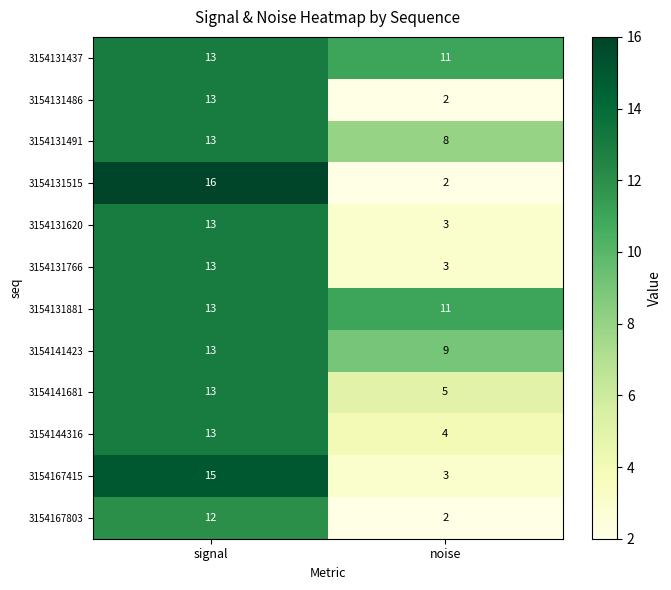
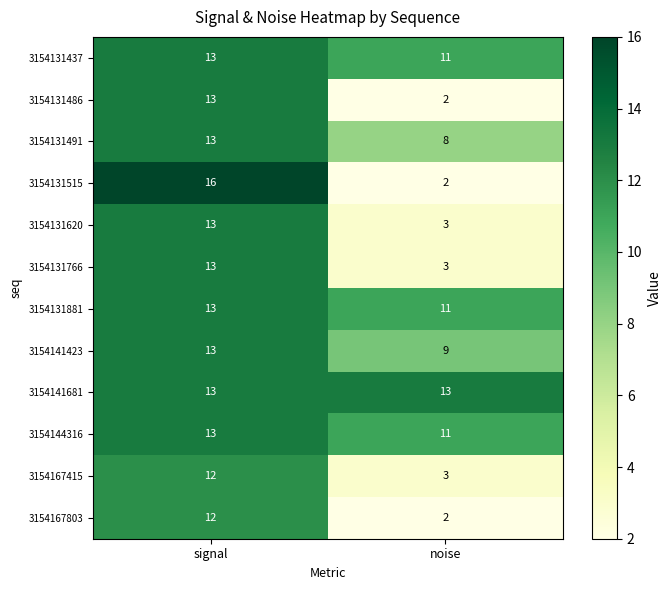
  {
    "3154131437": {
      "signal": 13,
      "noise": 11
    },
    "3154131486": {
      "signal": 13,
      "noise": 2
    },
    "3154131491": {
      "signal": 13,
      "noise": 8
    },
    "3154131515": {
      "signal": 16,
      "noise": 2
    },
    "3154131620": {
      "signal": 13,
      "noise": 3
    },
    "3154131766": {
      "signal": 13,
      "noise": 3
    },
    "3154131881": {
      "signal": 13,
      "noise": 11
    },
    "3154141423": {
      "signal": 13,
      "noise": 9
    },
    "3154141681": {
      "signal": 13,
-     "noise": 5
+     "noise": 13
    },
    "3154144316": {
      "signal": 13,
-     "noise": 4
+     "noise": 11
    },
    "3154167415": {
-     "signal": 15,
+     "signal": 12,
      "noise": 3
    },
    "3154167803": {
      "signal": 12,
      "noise": 2
    }
  }
